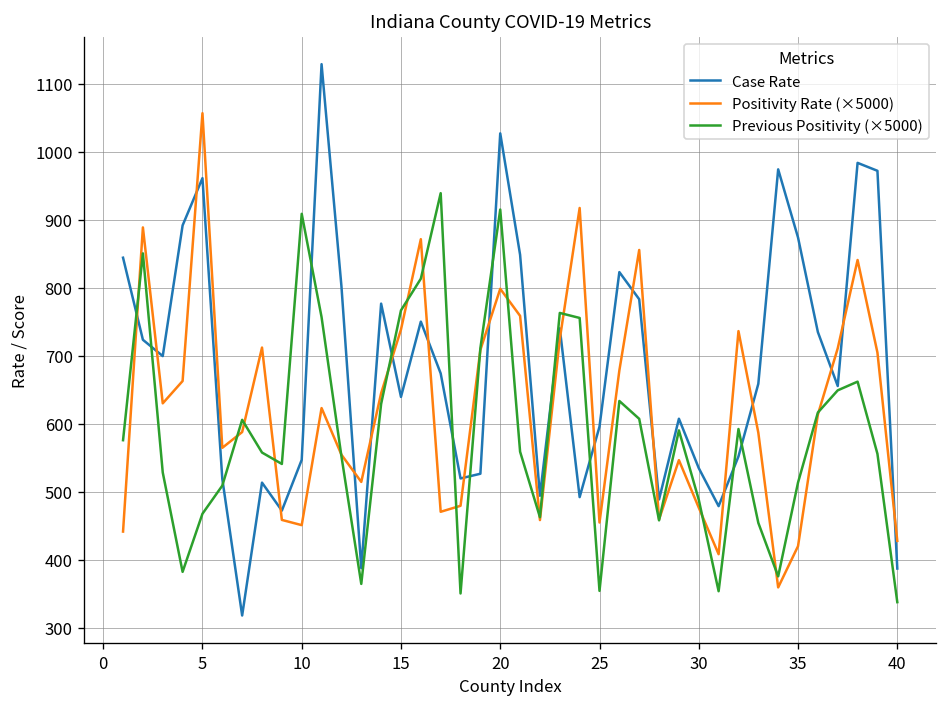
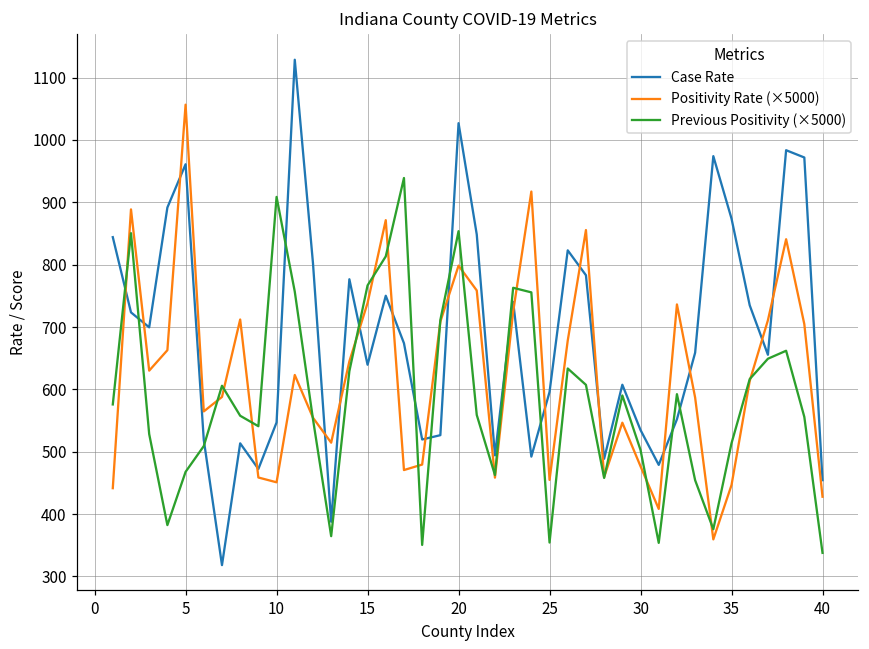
  {
    "Case Rate": {
      "5": 960,
      "10": 550,
      "15": 640,
      "20": 1030,
      "25": 600,
      "30": 530,
      "35": 870,
-     "40": 390
+     "40": 450
    },
    "Positivity Rate (×5000)": {
      "5": 1060,
      "10": 450,
      "15": 740,
      "20": 800,
      "25": 450,
      "30": 480,
-     "35": 420,
+     "35": 450,
      "40": 430
    },
    "Previous Positivity (×5000)": {
      "5": 470,
      "10": 910,
      "15": 770,
-     "20": 910,
+     "20": 850,
      "25": 350,
-     "30": 490,
+     "30": 500,
      "35": 510,
      "40": 340
    }
  }
